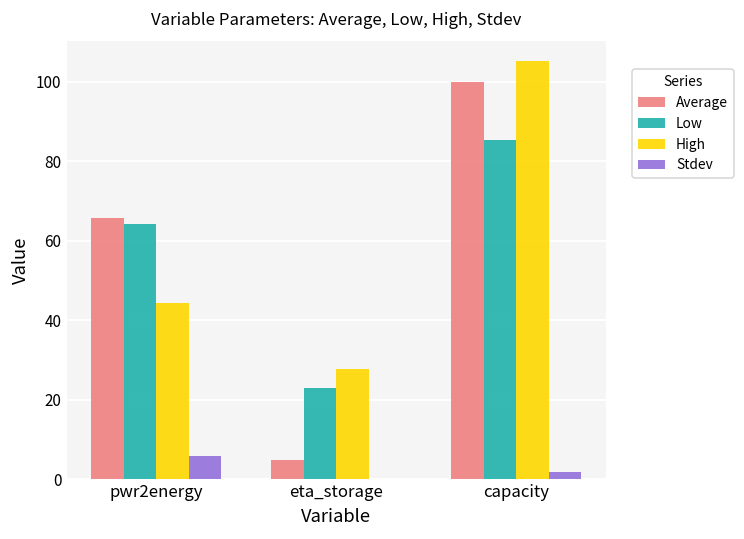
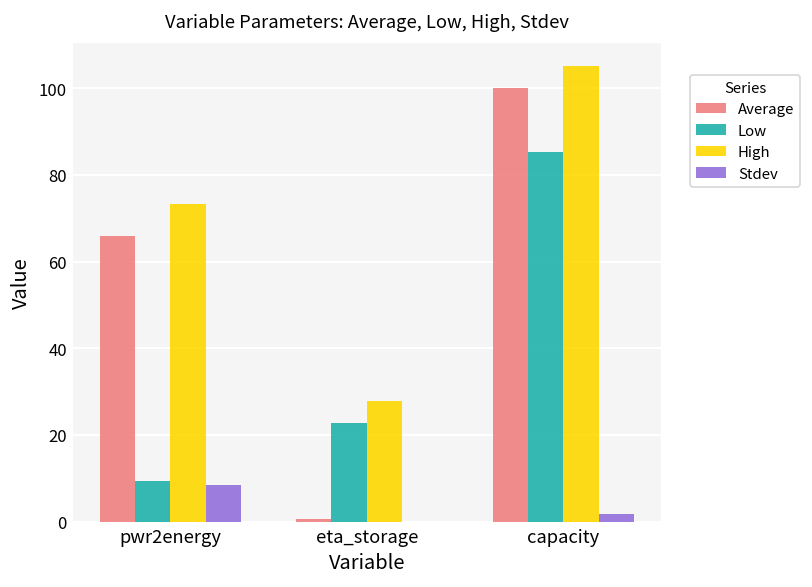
  {
    "Average": {
      "pwr2energy": 66,
-     "eta_storage": 5,
+     "eta_storage": 1,
      "capacity": 100
    },
    "Low": {
-     "pwr2energy": 64,
+     "pwr2energy": 9,
      "eta_storage": 23,
      "capacity": 85
    },
    "High": {
-     "pwr2energy": 44,
+     "pwr2energy": 73,
      "eta_storage": 28,
      "capacity": 105
    },
    "Stdev": {
-     "pwr2energy": 6,
+     "pwr2energy": 8,
      "capacity": 2
    }
  }
